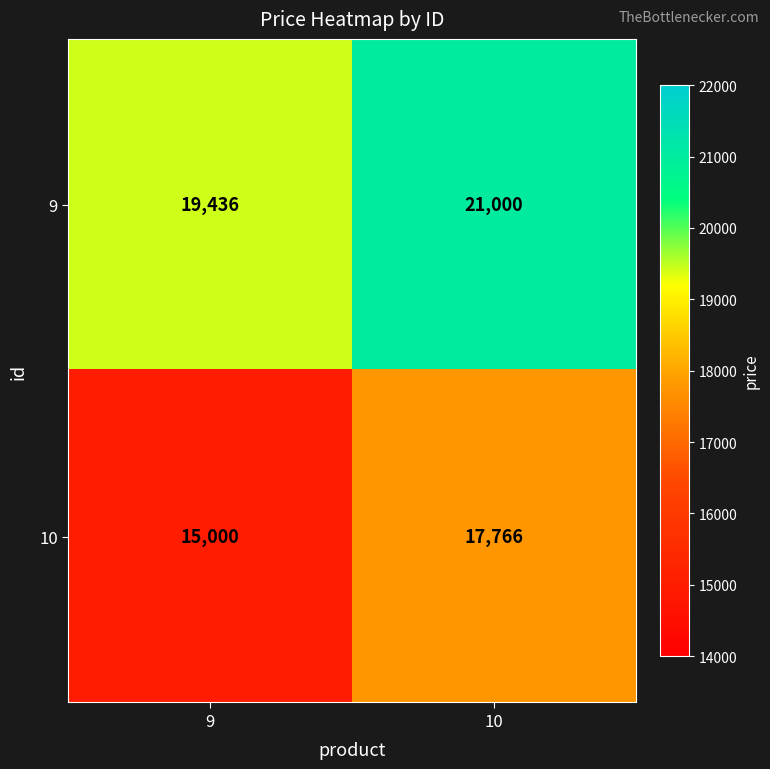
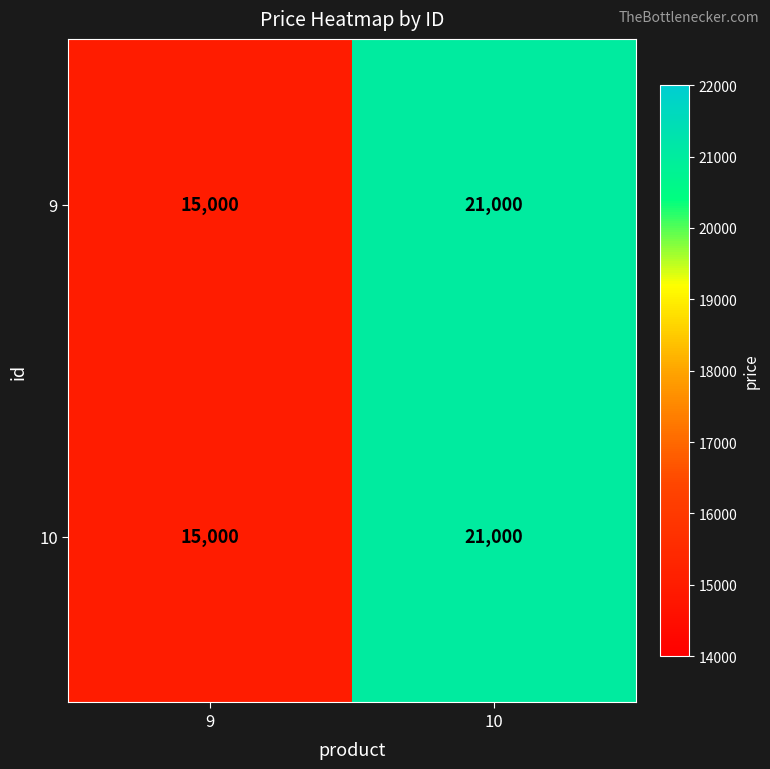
  {
    "9": {
-     "9": "19,436",
+     "9": "15,000",
      "10": "21,000"
    },
    "10": {
      "9": "15,000",
-     "10": "17,766"
+     "10": "21,000"
    }
  }
